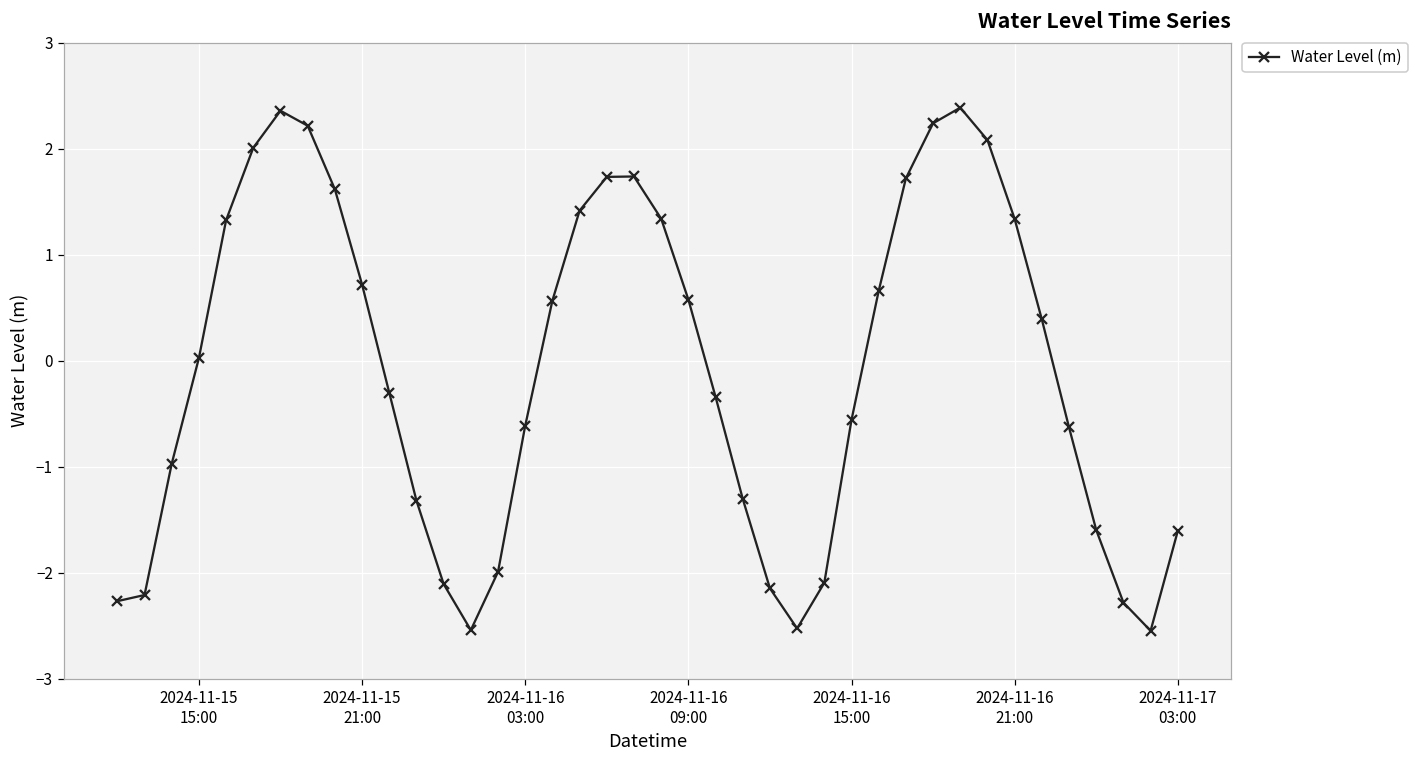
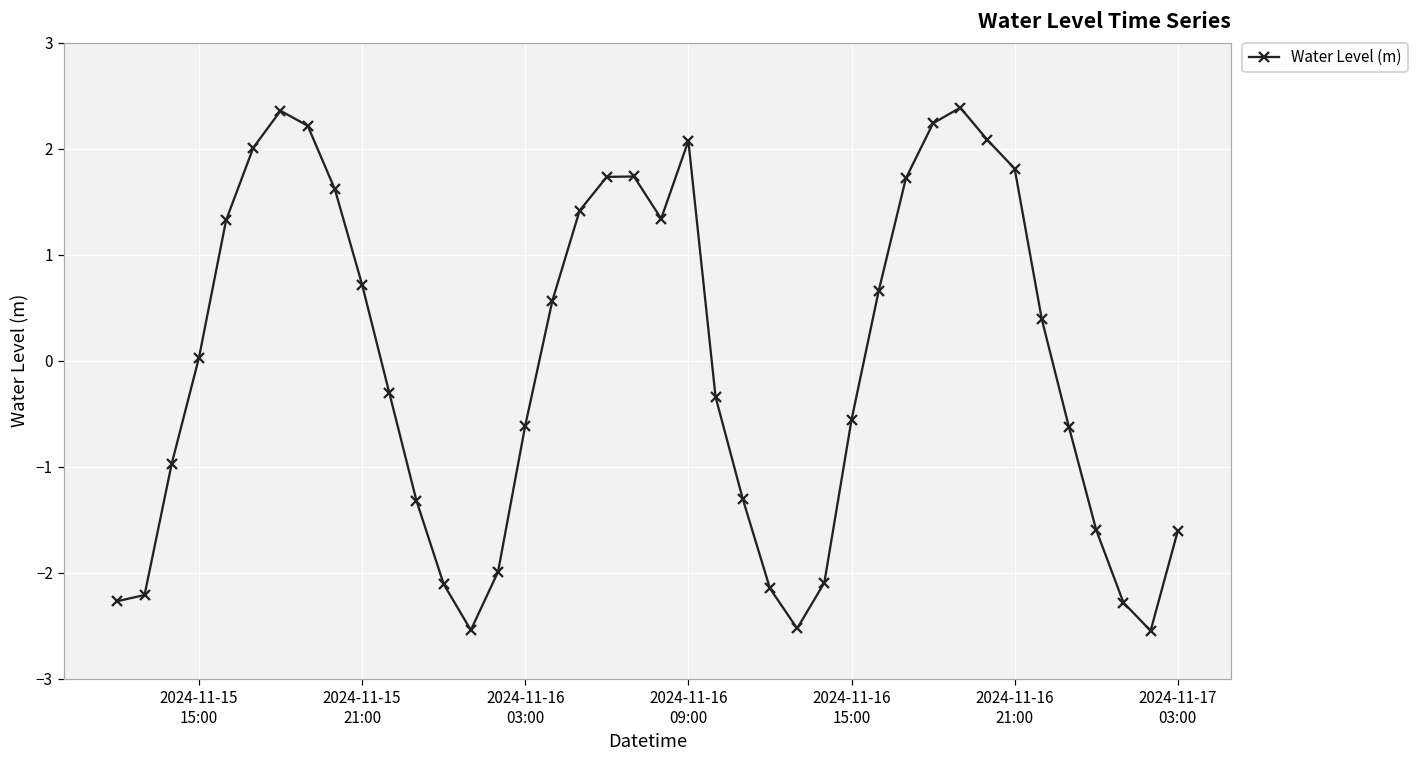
  {
    "2024-11-15 15:00": 0.0,
    "2024-11-15 21:00": 0.7,
    "2024-11-16 03:00": -0.6,
-   "2024-11-16 09:00": 0.6,
+   "2024-11-16 09:00": 2.1,
    "2024-11-16 15:00": -0.6,
-   "2024-11-16 21:00": 1.3,
+   "2024-11-16 21:00": 1.8,
    "2024-11-17 03:00": -1.6
  }
